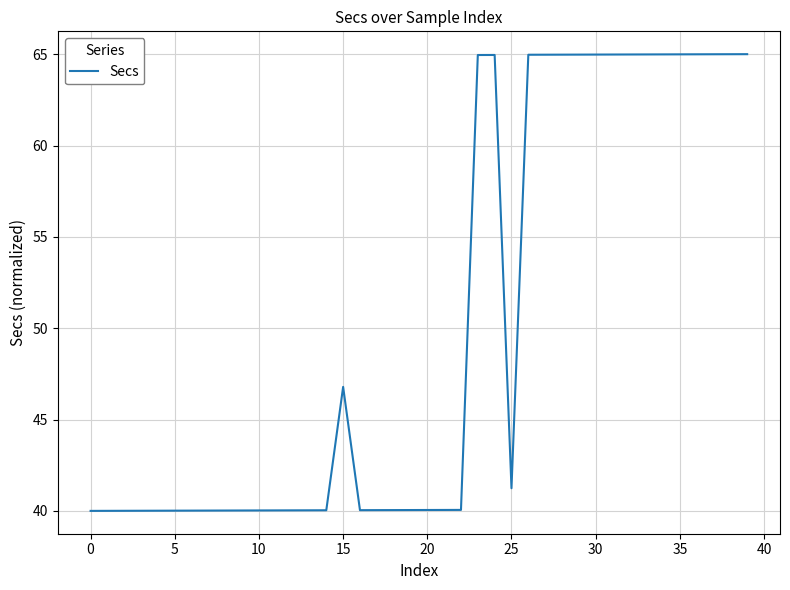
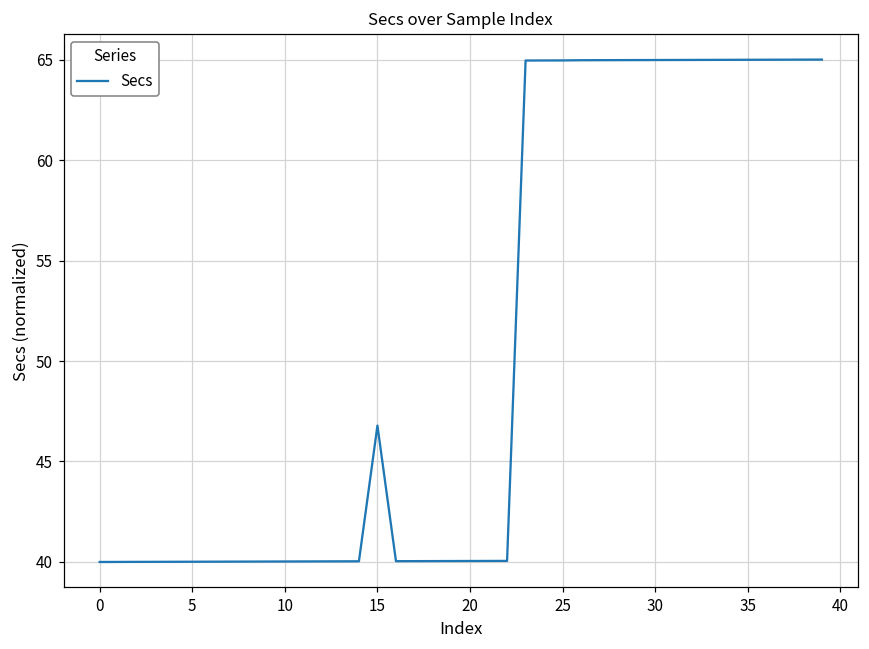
  {
    "0": 40.0,
    "5": 40.0,
    "10": 40.0,
    "15": 46.8,
    "20": 40.0,
-   "25": 41.2,
+   "25": 65.0,
    "30": 65.0,
    "35": 65.0
  }
